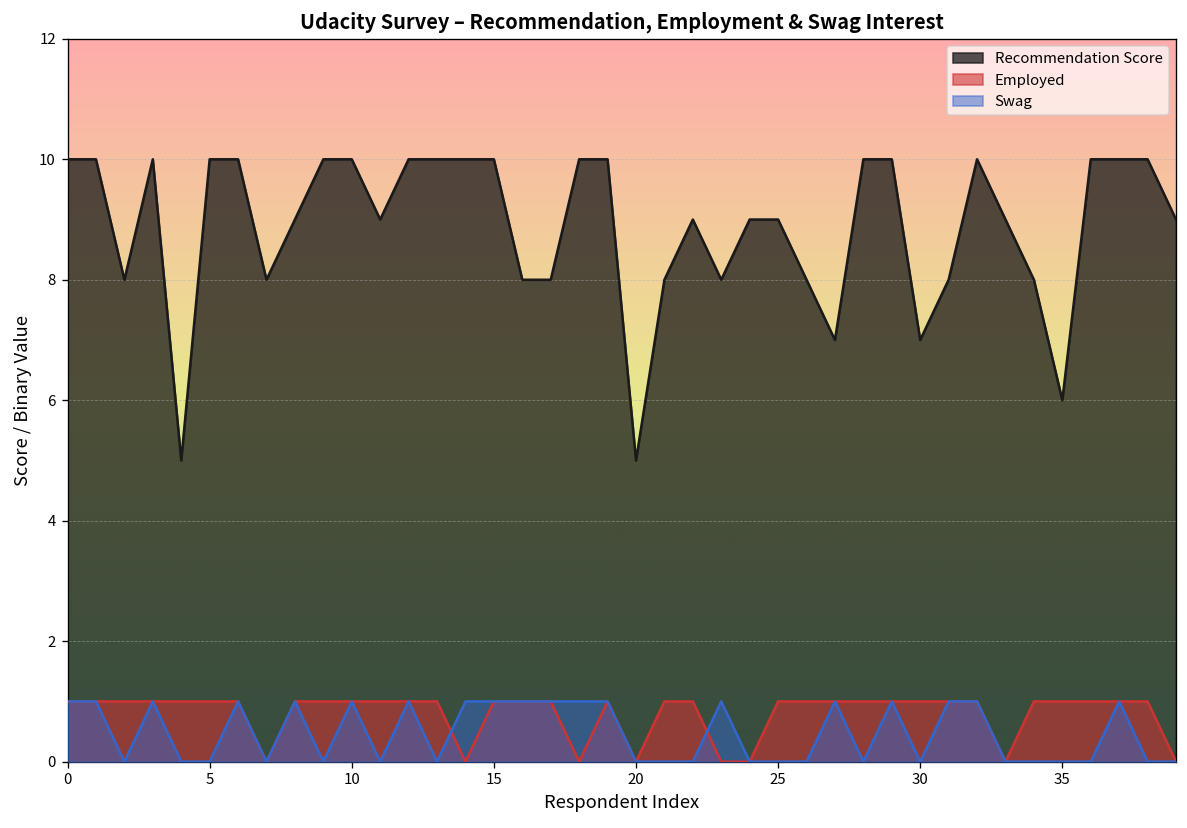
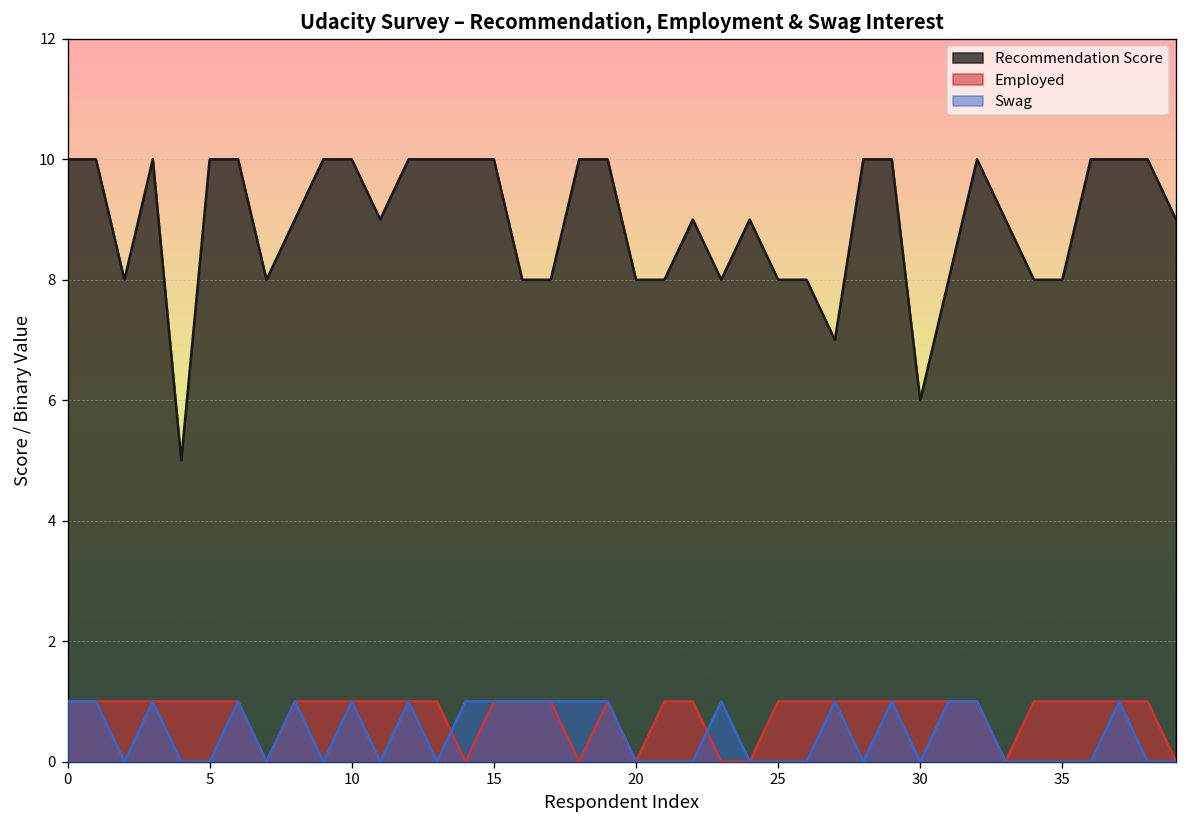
  {
    "Recommendation Score": {
      "0": 10,
      "5": 10,
      "10": 10,
      "15": 10,
-     "20": 5,
-     "25": 9,
-     "30": 7,
-     "35": 6
+     "20": 8,
+     "25": 8,
+     "30": 6,
+     "35": 8
    },
    "Employed": {
      "5": 1,
      "25": 1,
      "30": 1,
      "35": 1
    },
    "Swag": {
      "5": 0,
      "25": 0,
      "30": 0,
      "35": 0
    }
  }
